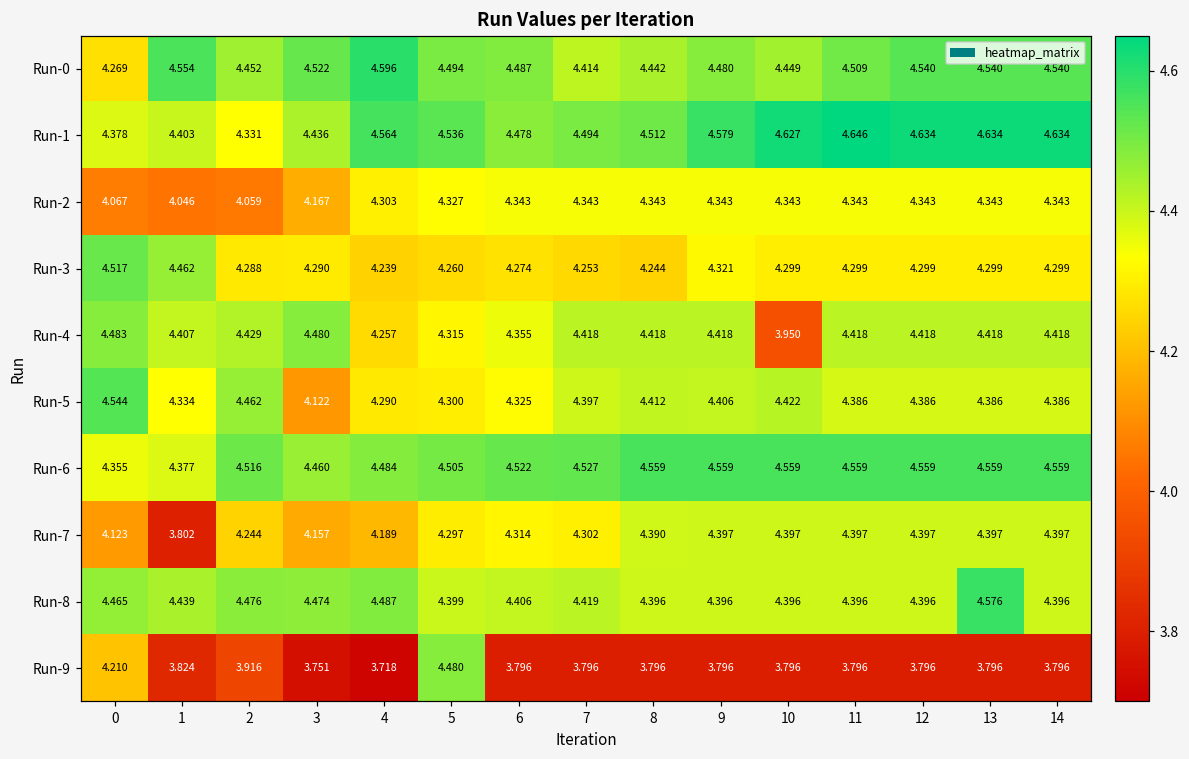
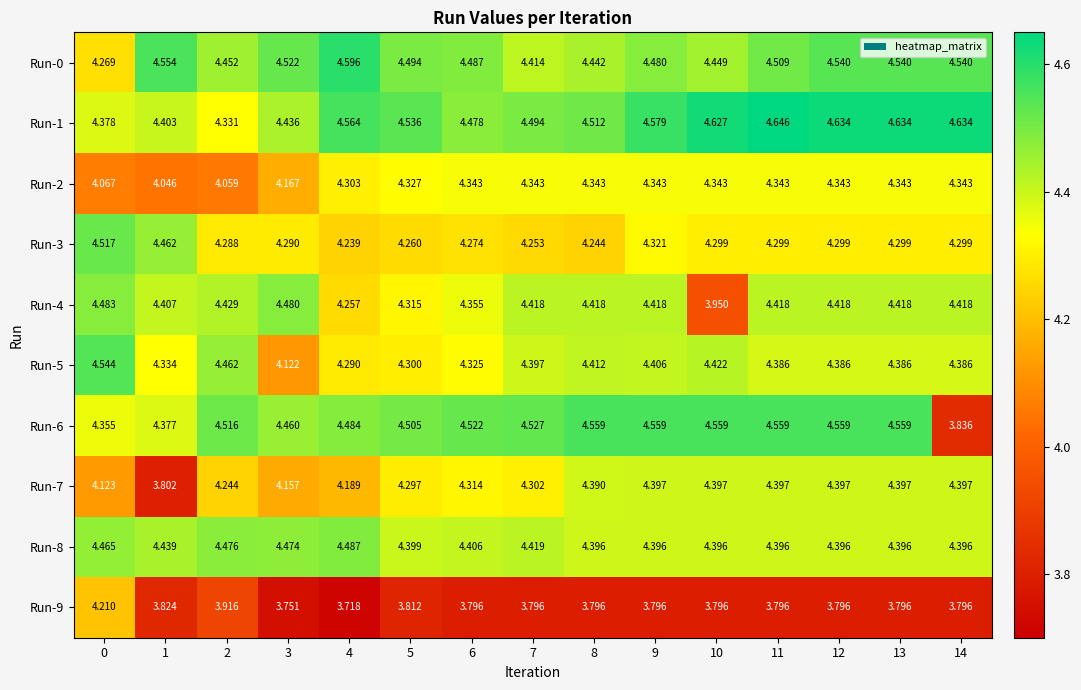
  {
    "Run-0": {
      "0": 4.269,
      "1": 4.554,
      "2": 4.452,
      "3": 4.522,
      "4": 4.596,
      "5": 4.494,
      "6": 4.487,
      "7": 4.414,
      "8": 4.442,
      "9": 4.480,
      "10": 4.449,
      "11": 4.509,
      "12": 4.540,
      "13": 4.540,
      "14": 4.540
    },
    "Run-1": {
      "0": 4.378,
      "1": 4.403,
      "2": 4.331,
      "3": 4.436,
      "4": 4.564,
      "5": 4.536,
      "6": 4.478,
      "7": 4.494,
      "8": 4.512,
      "9": 4.579,
      "10": 4.627,
      "11": 4.646,
      "12": 4.634,
      "13": 4.634,
      "14": 4.634
    },
    "Run-2": {
      "0": 4.067,
      "1": 4.046,
      "2": 4.059,
      "3": 4.167,
      "4": 4.303,
      "5": 4.327,
      "6": 4.343,
      "7": 4.343,
      "8": 4.343,
      "9": 4.343,
      "10": 4.343,
      "11": 4.343,
      "12": 4.343,
      "13": 4.343,
      "14": 4.343
    },
    "Run-3": {
      "0": 4.517,
      "1": 4.462,
      "2": 4.288,
      "3": 4.290,
      "4": 4.239,
      "5": 4.260,
      "6": 4.274,
      "7": 4.253,
      "8": 4.244,
      "9": 4.321,
      "10": 4.299,
      "11": 4.299,
      "12": 4.299,
      "13": 4.299,
      "14": 4.299
    },
    "Run-4": {
      "0": 4.483,
      "1": 4.407,
      "2": 4.429,
      "3": 4.480,
      "4": 4.257,
      "5": 4.315,
      "6": 4.355,
      "7": 4.418,
      "8": 4.418,
      "9": 4.418,
      "10": 3.950,
      "11": 4.418,
      "12": 4.418,
      "13": 4.418,
      "14": 4.418
    },
    "Run-5": {
      "0": 4.544,
      "1": 4.334,
      "2": 4.462,
      "3": 4.122,
      "4": 4.290,
      "5": 4.300,
      "6": 4.325,
      "7": 4.397,
      "8": 4.412,
      "9": 4.406,
      "10": 4.422,
      "11": 4.386,
      "12": 4.386,
      "13": 4.386,
      "14": 4.386
    },
    "Run-6": {
      "0": 4.355,
      "1": 4.377,
      "2": 4.516,
      "3": 4.460,
      "4": 4.484,
      "5": 4.505,
      "6": 4.522,
      "7": 4.527,
      "8": 4.559,
      "9": 4.559,
      "10": 4.559,
      "11": 4.559,
      "12": 4.559,
      "13": 4.559,
-     "14": 4.559
+     "14": 3.836
    },
    "Run-7": {
      "0": 4.123,
      "1": 3.802,
      "2": 4.244,
      "3": 4.157,
      "4": 4.189,
      "5": 4.297,
      "6": 4.314,
      "7": 4.302,
      "8": 4.390,
      "9": 4.397,
      "10": 4.397,
      "11": 4.397,
      "12": 4.397,
      "13": 4.397,
      "14": 4.397
    },
    "Run-8": {
      "0": 4.465,
      "1": 4.439,
      "2": 4.476,
      "3": 4.474,
      "4": 4.487,
      "5": 4.399,
      "6": 4.406,
      "7": 4.419,
      "8": 4.396,
      "9": 4.396,
      "10": 4.396,
      "11": 4.396,
      "12": 4.396,
-     "13": 4.576,
+     "13": 4.396,
      "14": 4.396
    },
    "Run-9": {
      "0": 4.210,
      "1": 3.824,
      "2": 3.916,
      "3": 3.751,
      "4": 3.718,
-     "5": 4.480,
+     "5": 3.812,
      "6": 3.796,
      "7": 3.796,
      "8": 3.796,
      "9": 3.796,
      "10": 3.796,
      "11": 3.796,
      "12": 3.796,
      "13": 3.796,
      "14": 3.796
    }
  }
